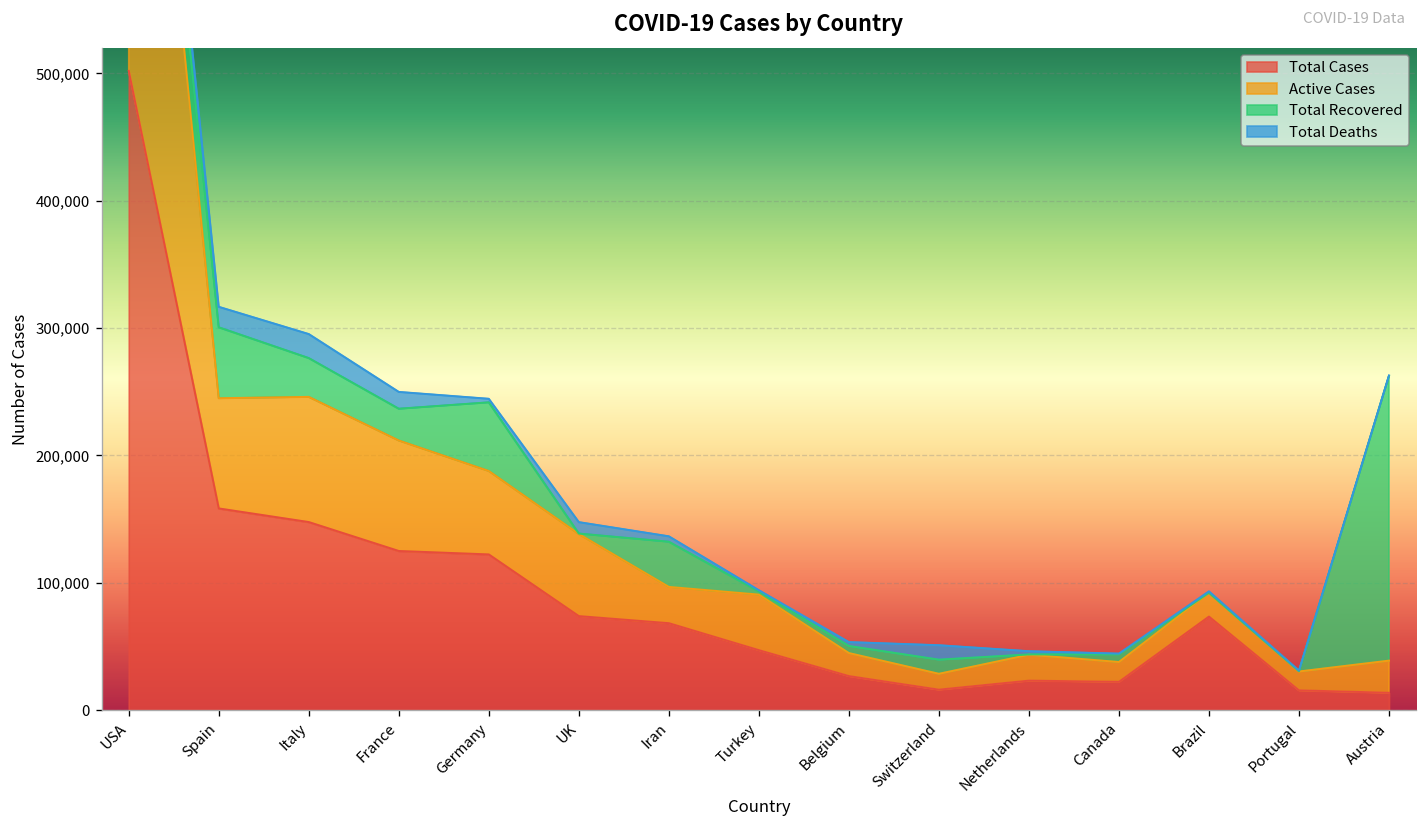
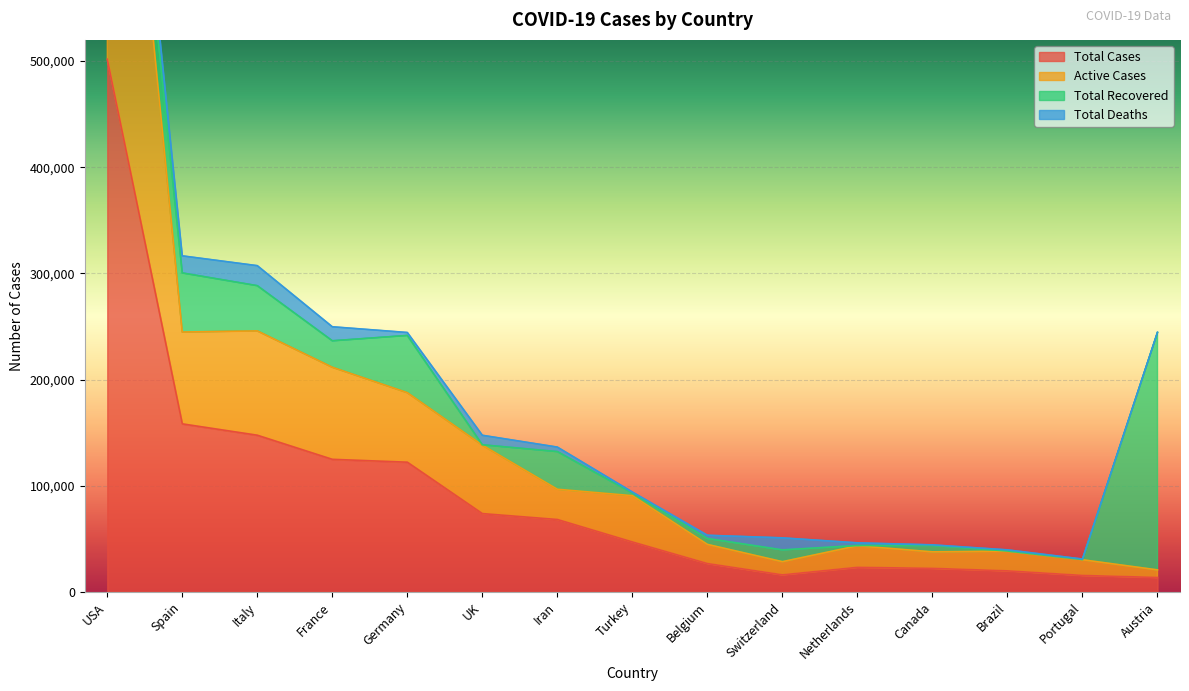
  {
    "Total Cases": {
      "USA": "502,000",
      "Spain": "158,000",
      "Italy": "148,000",
      "France": "125,000",
      "Germany": "122,000",
      "UK": "74,000",
      "Iran": "68,000",
      "Turkey": "47,000",
      "Belgium": "27,000",
      "Switzerland": "16,000",
      "Netherlands": "23,000",
      "Canada": "22,000",
-     "Brazil": "73,000",
+     "Brazil": "20,000",
      "Portugal": "15,000",
      "Austria": "14,000"
    },
    "Active Cases": {
      "Spain": "87,000",
      "Italy": "98,000",
      "France": "87,000",
      "Germany": "65,000",
      "Iran": "28,000",
      "Turkey": "44,000",
      "Belgium": "18,000",
      "Switzerland": "12,000",
      "Canada": "16,000",
-     "Austria": "25,000"
+     "Austria": "7,000"
    },
    "Total Recovered": {
      "Spain": "56,000",
-     "Italy": "30,000",
+     "Italy": "43,000",
      "France": "25,000",
      "Germany": "54,000",
      "Iran": "35,000",
      "Belgium": "6,000",
      "Switzerland": "11,000"
    },
    "Total Deaths": {
      "Spain": "16,000",
      "Italy": "19,000",
      "France": "13,000",
      "Germany": "3,000",
      "UK": "9,000",
      "Iran": "4,000",
      "Belgium": "3,000",
      "Switzerland": "11,000",
      "Netherlands": "3,000"
    }
  }
